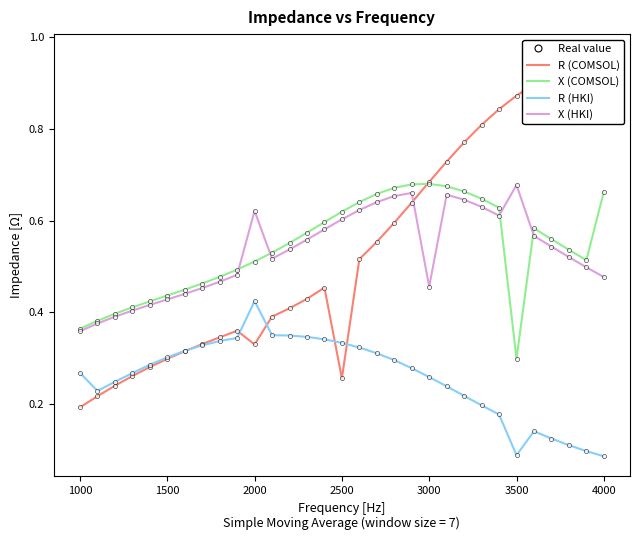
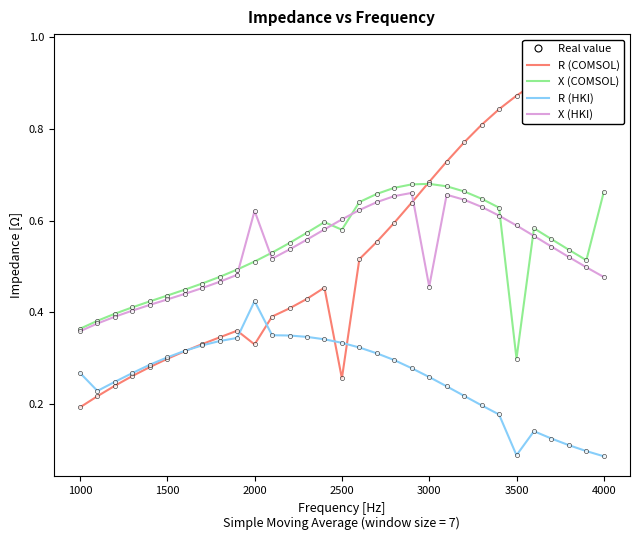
  {
    "R (COMSOL)": {
      "1000": 0.19,
      "2000": 0.33,
      "2500": 0.26,
      "3500": 0.87
    },
    "X (COMSOL)": {
      "1500": 0.44,
      "2000": 0.51,
-     "2500": 0.62,
+     "2500": 0.58,
      "3500": 0.30,
      "4000": 0.66
    },
    "R (HKI)": {
      "1000": 0.27,
      "2000": 0.42,
      "2500": 0.33,
      "3000": 0.26,
      "3500": 0.09,
      "4000": 0.09
    },
    "X (HKI)": {
      "1500": 0.43,
      "2000": 0.62,
      "2500": 0.60,
      "3000": 0.46,
-     "3500": 0.68,
+     "3500": 0.59,
      "4000": 0.48
    }
  }
